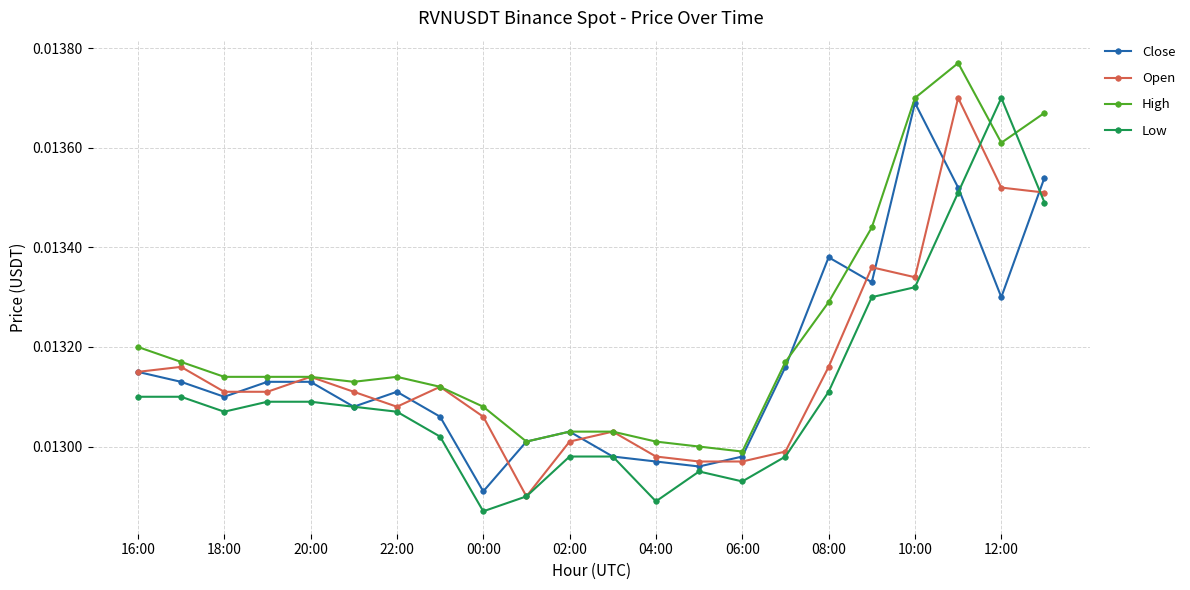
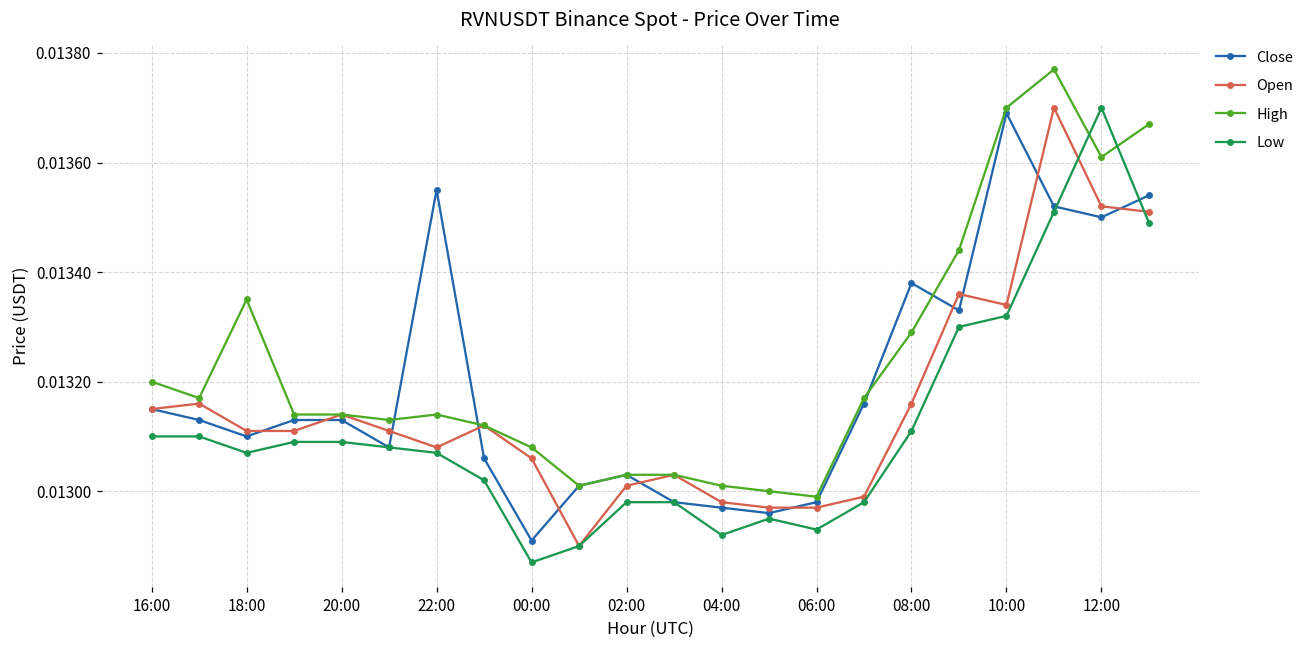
  {
    "Close": {
      "18:00": 0.01310,
      "20:00": 0.01313,
-     "22:00": 0.01311,
+     "22:00": 0.01355,
      "00:00": 0.01291,
      "04:00": 0.01297,
      "06:00": 0.01298,
      "08:00": 0.01338,
      "10:00": 0.01369,
-     "12:00": 0.0133
+     "12:00": 0.0135
    },
    "Open": {
      "18:00": 0.01311,
      "22:00": 0.01308,
      "00:00": 0.01306,
      "02:00": 0.01301,
      "04:00": 0.01298,
      "06:00": 0.01297,
      "08:00": 0.01316,
      "10:00": 0.01334,
      "12:00": 0.01352
    },
    "High": {
      "16:00": 0.01320,
-     "18:00": 0.01314,
+     "18:00": 0.01335,
      "22:00": 0.01314,
      "00:00": 0.01308,
      "04:00": 0.01301,
      "06:00": 0.01299,
      "08:00": 0.01329,
      "10:00": 0.01370,
      "12:00": 0.01361
    },
    "Low": {
      "16:00": 0.01310,
      "18:00": 0.01307,
      "20:00": 0.01309,
      "22:00": 0.01307,
      "00:00": 0.01287,
      "02:00": 0.01298,
-     "04:00": 0.01289,
+     "04:00": 0.01292,
      "06:00": 0.01293,
      "08:00": 0.01311,
      "10:00": 0.01332,
      "12:00": 0.01370
    }
  }
